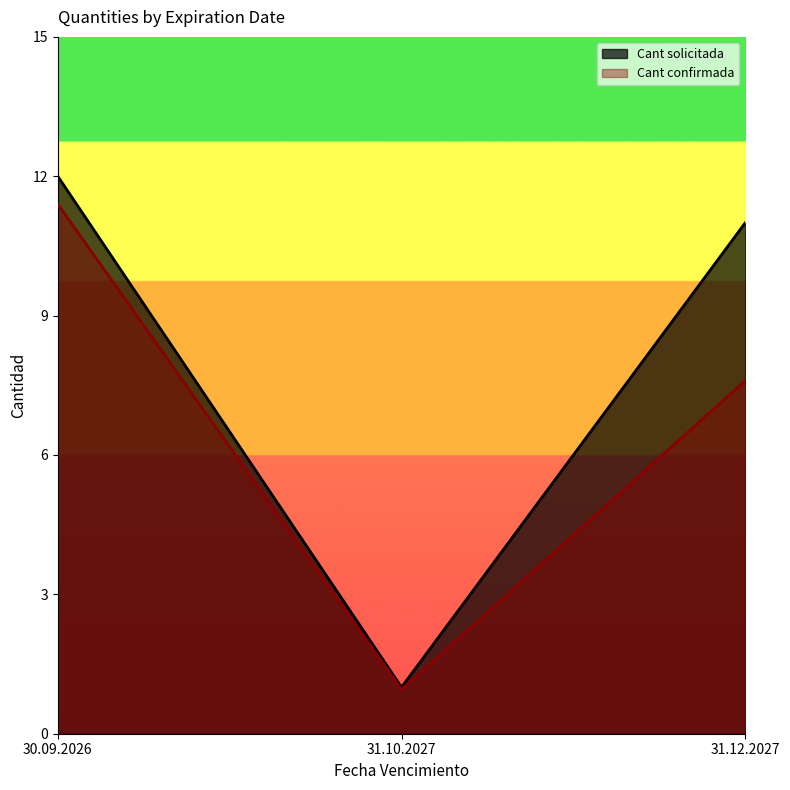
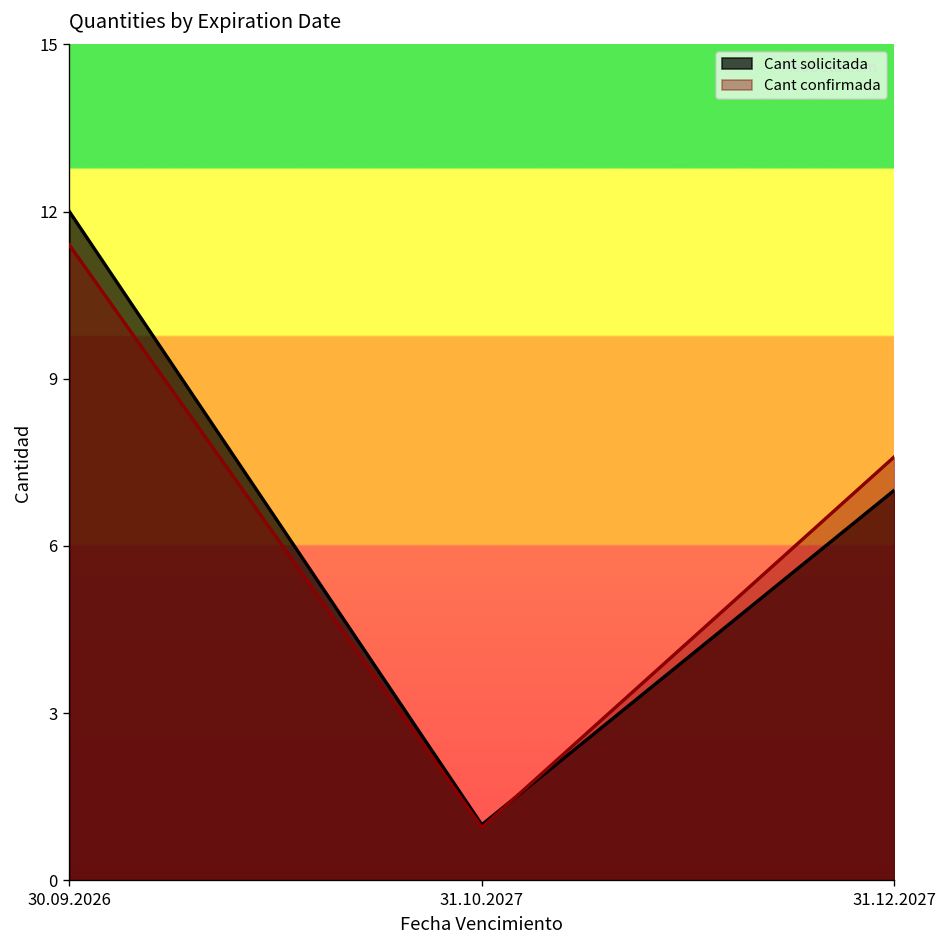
  {
    "Cant solicitada": {
      "30.09.2026": 12,
-     "31.12.2027": 11
+     "31.12.2027": 7
    },
    "Cant confirmada": {
      "30.09.2026": 11.4,
      "31.12.2027": 7.6
    }
  }
